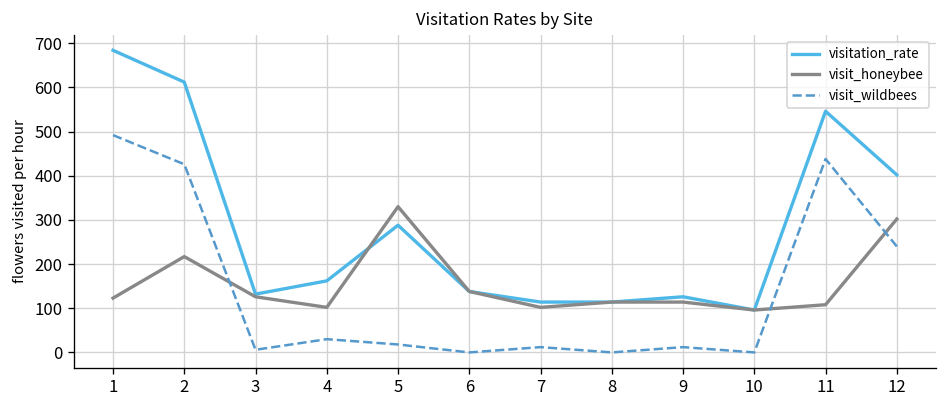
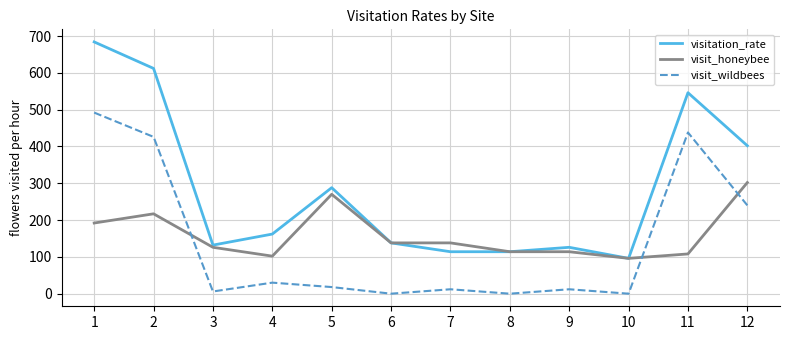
  {
    "visit_honeybee": {
-     "1": 120,
+     "1": 190,
      "2": 220,
      "4": 100,
-     "5": 330,
-     "7": 100,
+     "5": 270,
+     "7": 140,
      "9": 110,
      "11": 110,
      "12": 300
    }
  }
